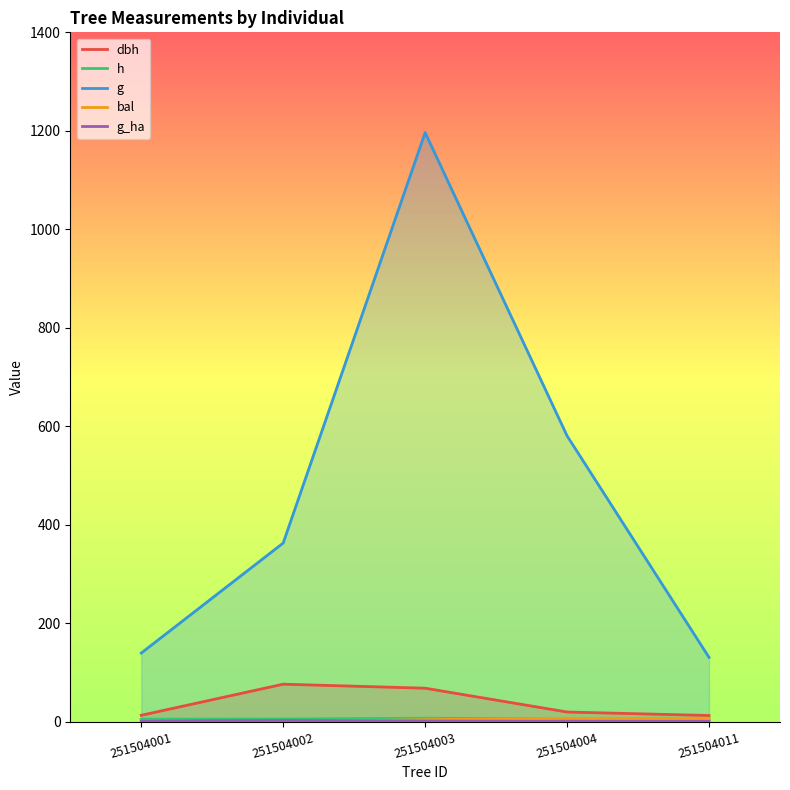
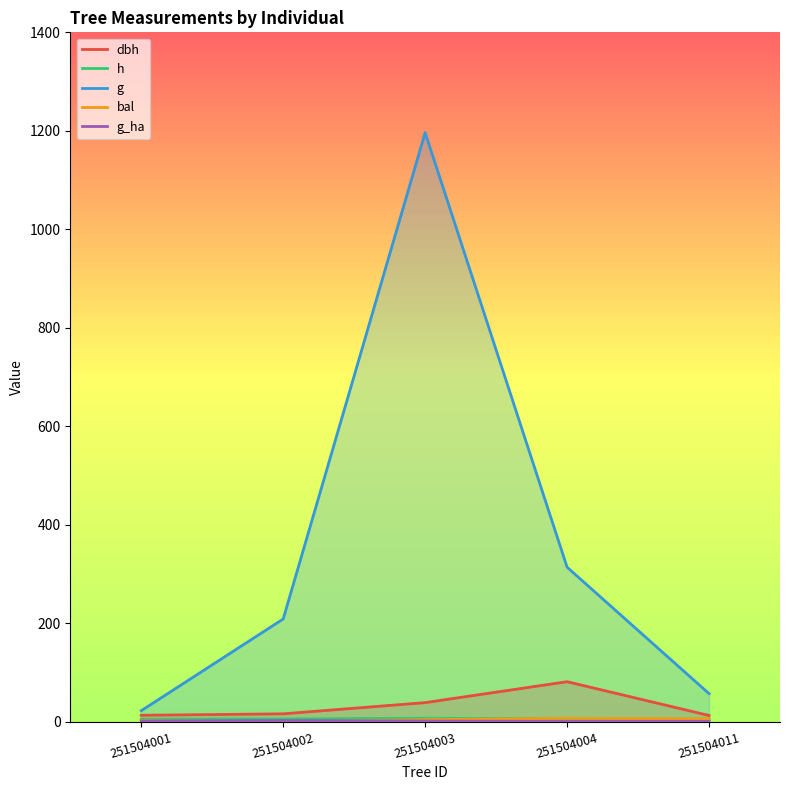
  {
    "dbh": {
      "251504001": 10,
-     "251504002": 80,
-     "251504003": 70,
-     "251504004": 20,
+     "251504002": 20,
+     "251504003": 40,
+     "251504004": 80,
      "251504011": 10
    },
    "g": {
-     "251504001": 140,
-     "251504002": 360,
+     "251504001": 20,
+     "251504002": 210,
      "251504003": 1200,
-     "251504004": 580,
-     "251504011": 130
+     "251504004": 310,
+     "251504011": 60
    },
    "g_ha": {
      "251504004": 0
    }
  }
